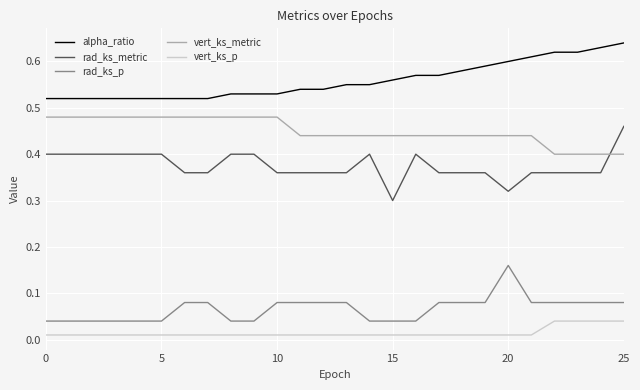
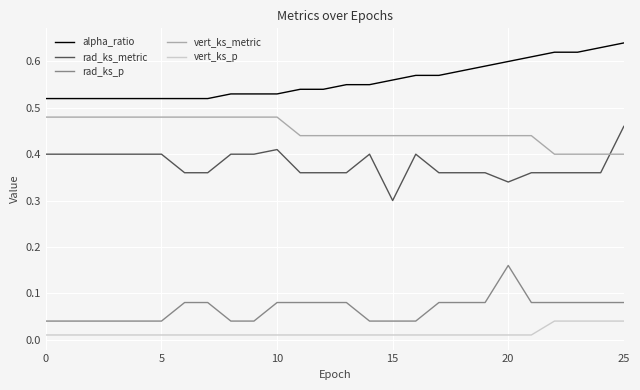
  {
    "alpha_ratio": {
      "0": 0.52,
      "5": 0.52,
      "10": 0.53,
      "15": 0.56,
      "20": 0.60,
      "25": 0.64
    },
    "rad_ks_metric": {
      "0": 0.40,
      "5": 0.40,
-     "10": 0.36,
+     "10": 0.41,
      "15": 0.30,
-     "20": 0.32,
+     "20": 0.34,
      "25": 0.46
    }
  }
